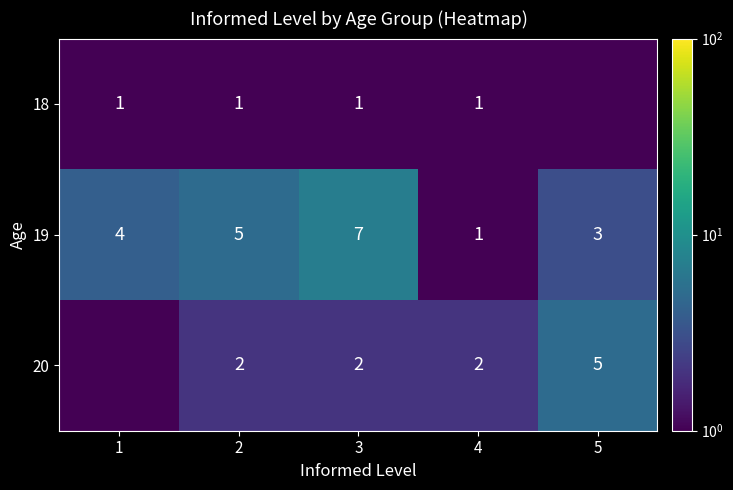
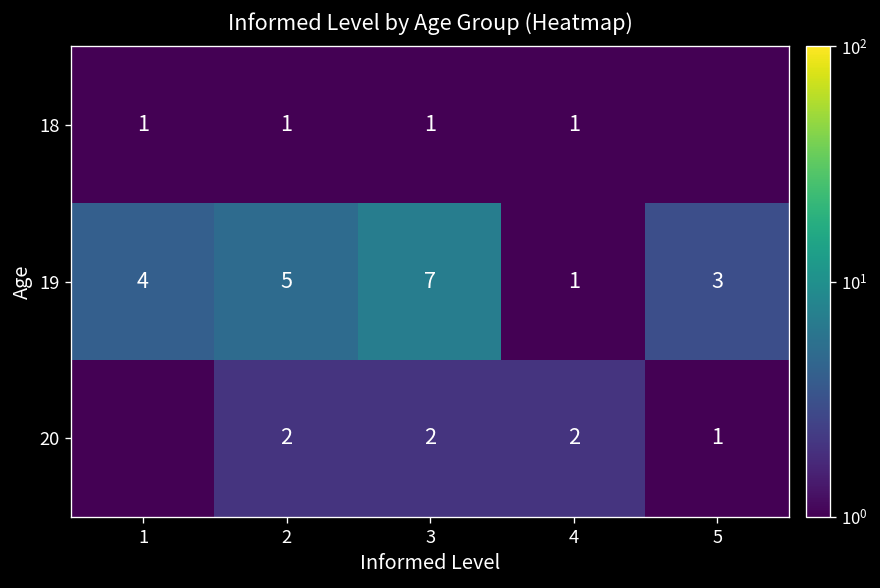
  {
    "18": {
      "1": 1,
      "2": 1,
      "3": 1,
      "4": 1
    },
    "19": {
      "1": 4,
      "2": 5,
      "3": 7,
      "4": 1,
      "5": 3
    },
    "20": {
      "2": 2,
      "3": 2,
      "4": 2,
-     "5": 5
+     "5": 1
    }
  }
